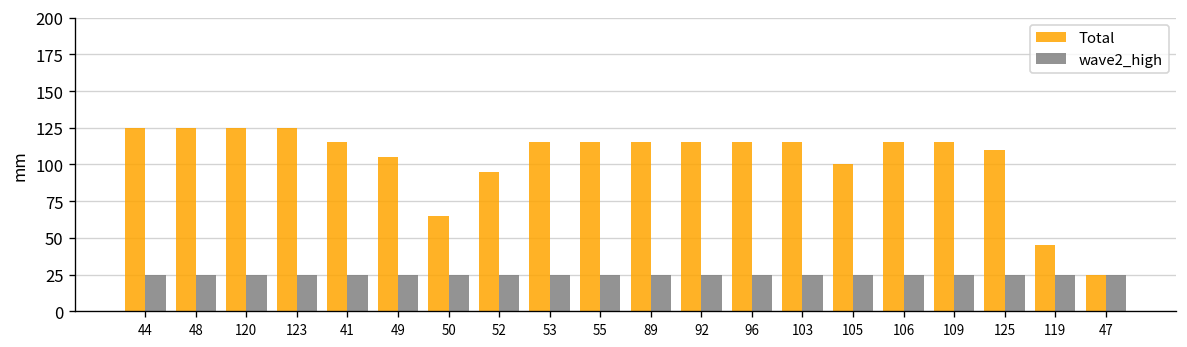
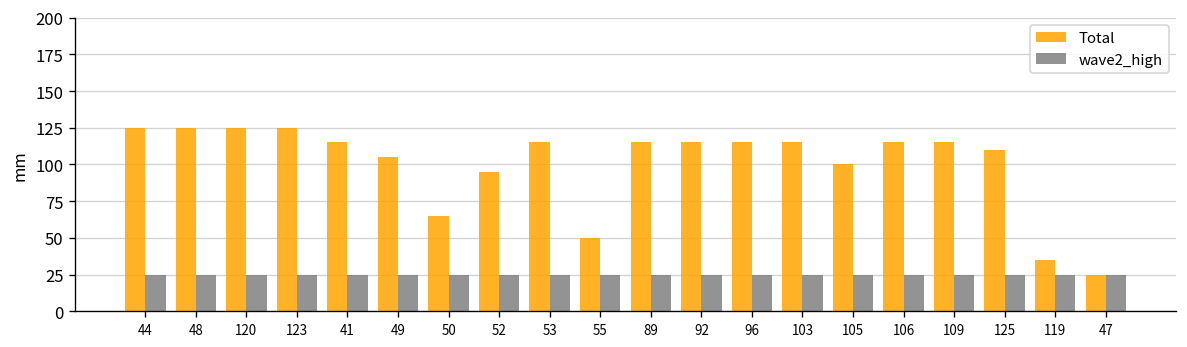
  {
    "Total": {
      "44": 125,
      "48": 125,
      "120": 125,
      "123": 125,
      "41": 115,
      "49": 105,
      "50": 65,
      "52": 95,
      "53": 115,
-     "55": 115,
+     "55": 50,
      "89": 115,
      "92": 115,
      "96": 115,
      "103": 115,
      "105": 100,
      "106": 115,
      "109": 115,
      "125": 110,
-     "119": 45,
+     "119": 35,
      "47": 25
    },
    "wave2_high": {
      "44": 25,
      "48": 25,
      "120": 25,
      "123": 25,
      "41": 25,
      "49": 25,
      "50": 25,
      "52": 25,
      "53": 25,
      "55": 25,
      "89": 25,
      "92": 25,
      "96": 25,
      "103": 25,
      "105": 25,
      "106": 25,
      "109": 25,
      "125": 25,
      "119": 25,
      "47": 25
    }
  }
